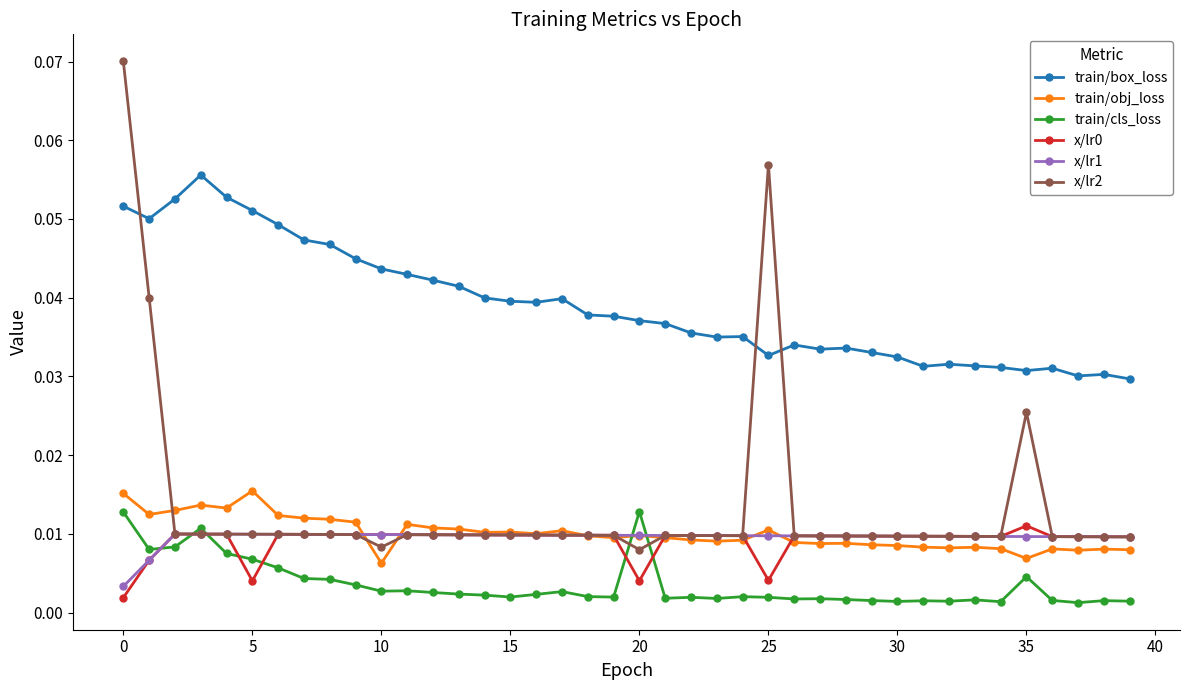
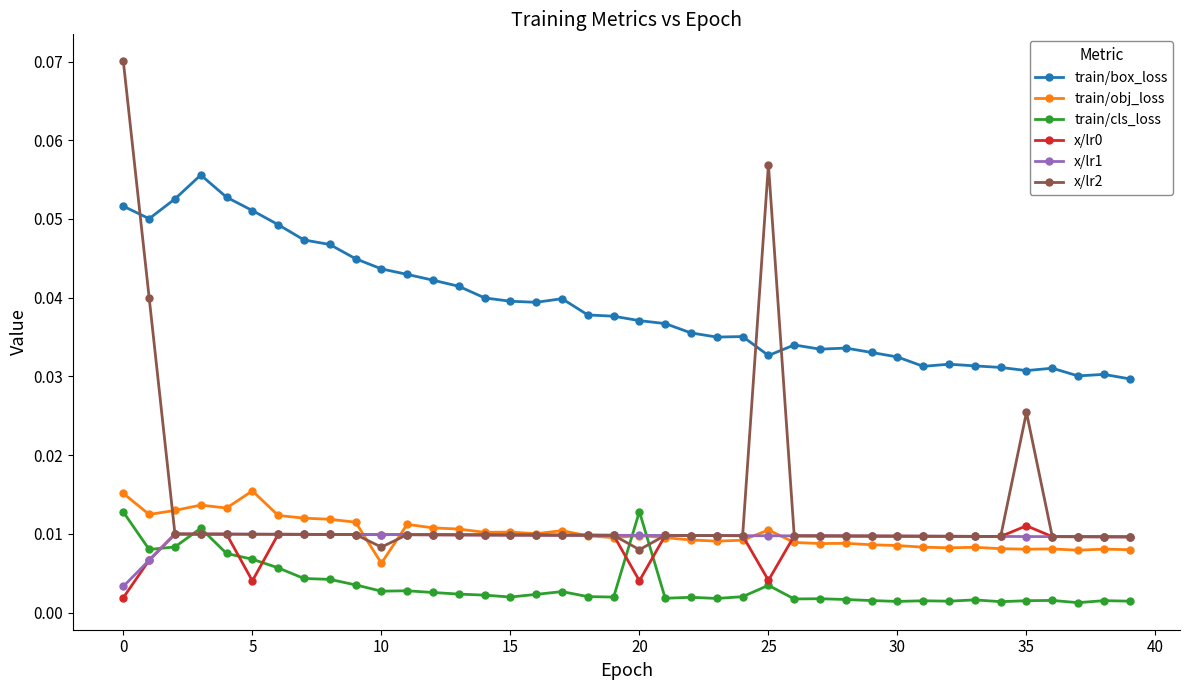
  {
    "train/box_loss": {
      "0": 0.052,
      "5": 0.051,
      "10": 0.044,
      "15": 0.040,
      "20": 0.037,
      "25": 0.033,
      "30": 0.032,
      "35": 0.031
    },
    "train/obj_loss": {
      "0": 0.015,
      "5": 0.015,
      "10": 0.006,
      "15": 0.010,
      "25": 0.010,
      "30": 0.009,
-     "35": 0.007
+     "35": 0.008
    },
    "train/cls_loss": {
      "0": 0.013,
      "5": 0.007,
      "10": 0.003,
      "15": 0.002,
      "20": 0.013,
-     "25": 0.002,
+     "25": 0.003,
      "30": 0.001,
-     "35": 0.005
+     "35": 0.002
    },
    "x/lr0": {
      "0": 0.002,
      "5": 0.004,
      "20": 0.004,
      "25": 0.004,
      "35": 0.011
    },
    "x/lr1": {
      "0": 0.003,
      "25": 0.010,
      "35": 0.010
    },
    "x/lr2": {
      "0": 0.070,
      "10": 0.008,
      "20": 0.008,
      "25": 0.057,
      "35": 0.025
    }
  }
